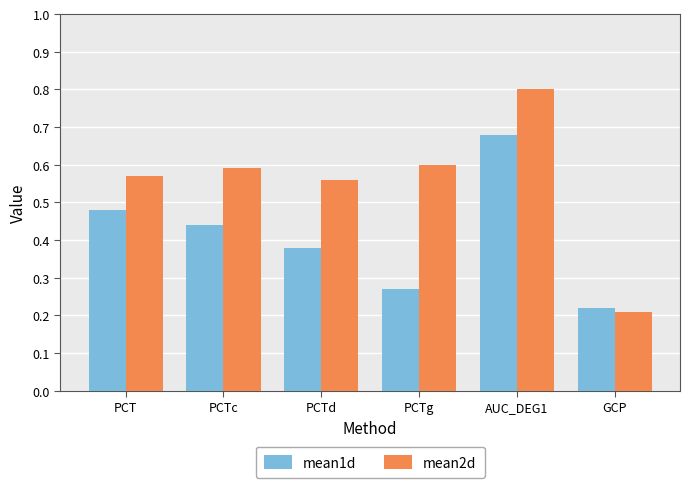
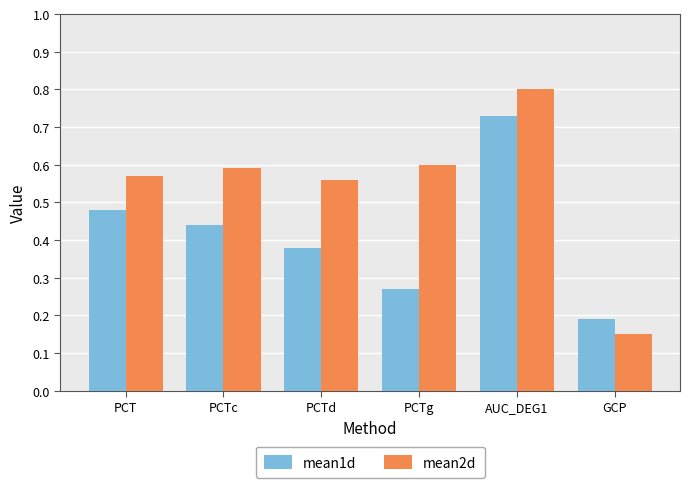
  {
    "mean1d": {
      "PCT": 0.48,
      "PCTc": 0.44,
      "PCTd": 0.38,
      "PCTg": 0.27,
-     "AUC_DEG1": 0.68,
-     "GCP": 0.22
+     "AUC_DEG1": 0.73,
+     "GCP": 0.19
    },
    "mean2d": {
      "PCT": 0.57,
      "PCTc": 0.59,
      "PCTd": 0.56,
      "PCTg": 0.60,
      "AUC_DEG1": 0.80,
-     "GCP": 0.21
+     "GCP": 0.15
    }
  }
